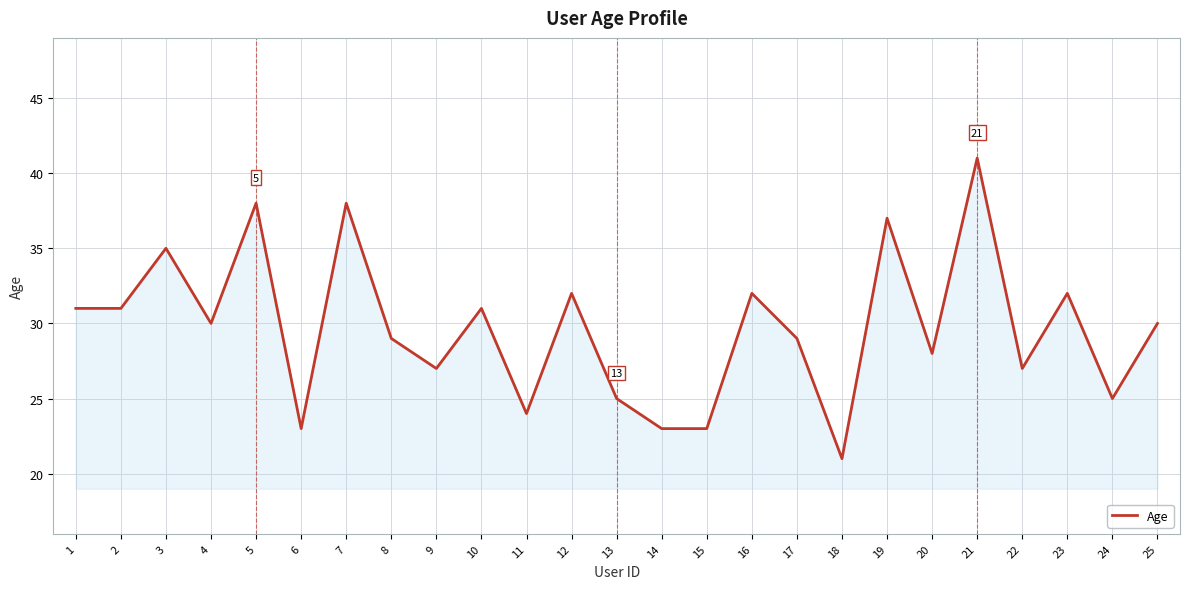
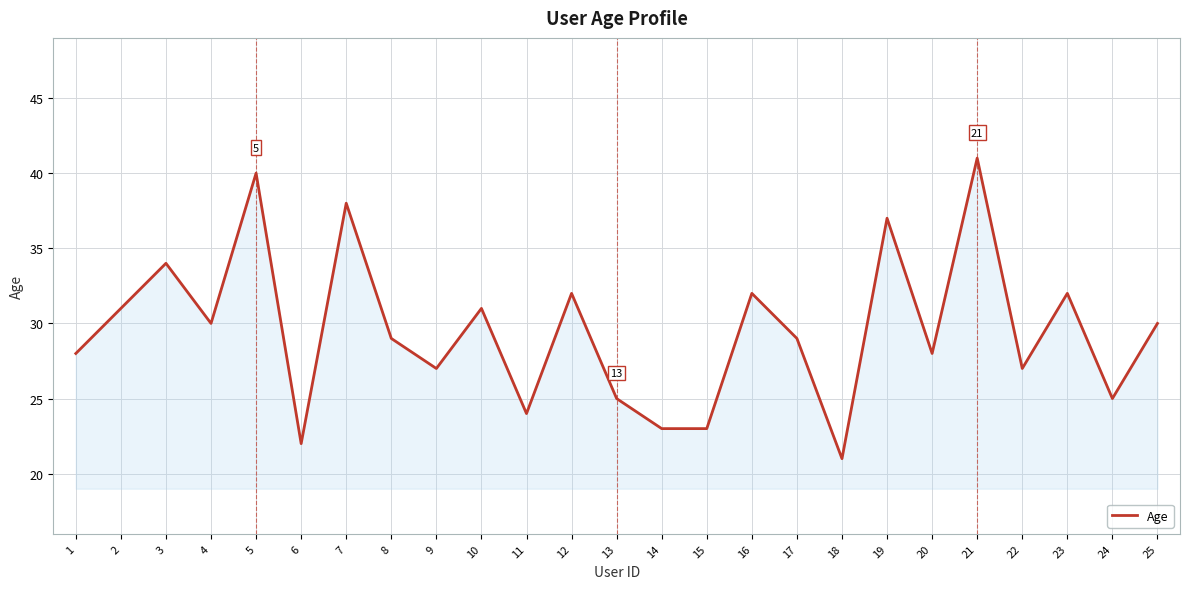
  {
-   "1": 31,
+   "1": 28,
    "2": 31,
-   "3": 35,
+   "3": 34,
    "4": 30,
-   "5": 38,
-   "6": 23,
+   "5": 40,
+   "6": 22,
    "7": 38,
    "8": 29,
    "9": 27,
    "10": 31,
    "11": 24,
    "12": 32,
    "14": 23,
    "15": 23,
    "16": 32,
    "17": 29,
    "18": 21,
    "19": 37,
    "20": 28,
    "22": 27,
    "23": 32,
    "24": 25,
    "25": 30
  }
